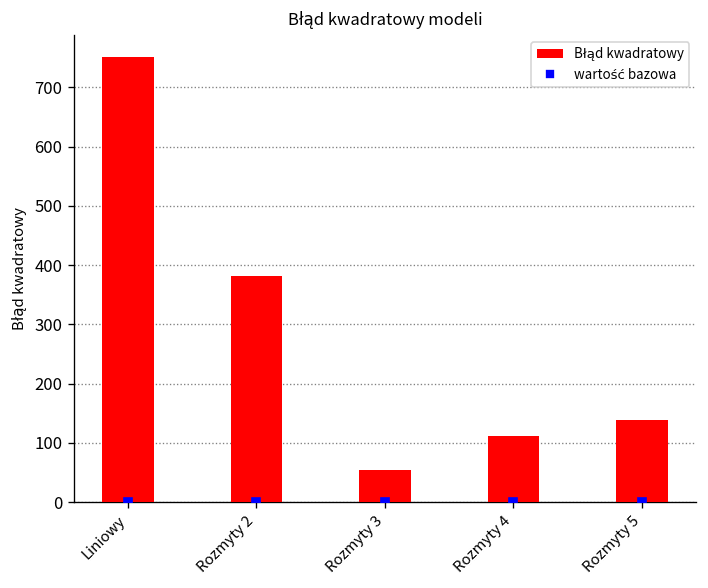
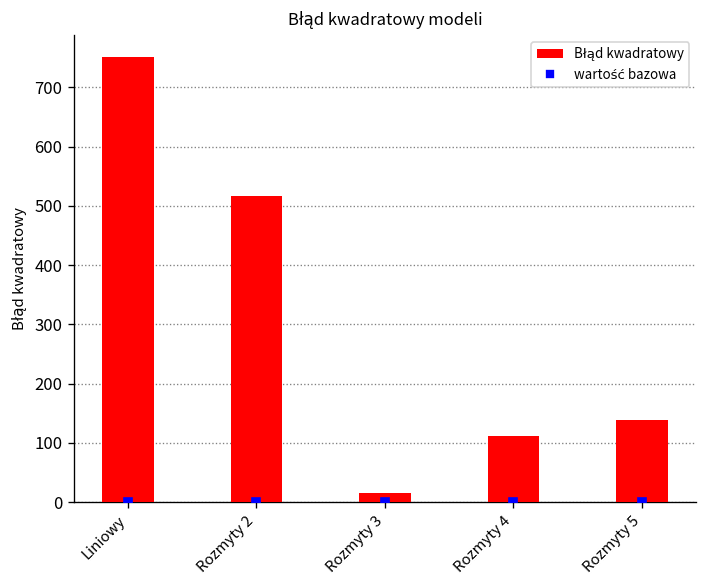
  {
    "Błąd kwadratowy": {
      "Liniowy": 750,
-     "Rozmyty 2": 380,
-     "Rozmyty 3": 50,
+     "Rozmyty 2": 520,
+     "Rozmyty 3": 20,
      "Rozmyty 4": 110,
      "Rozmyty 5": 140
    }
  }
